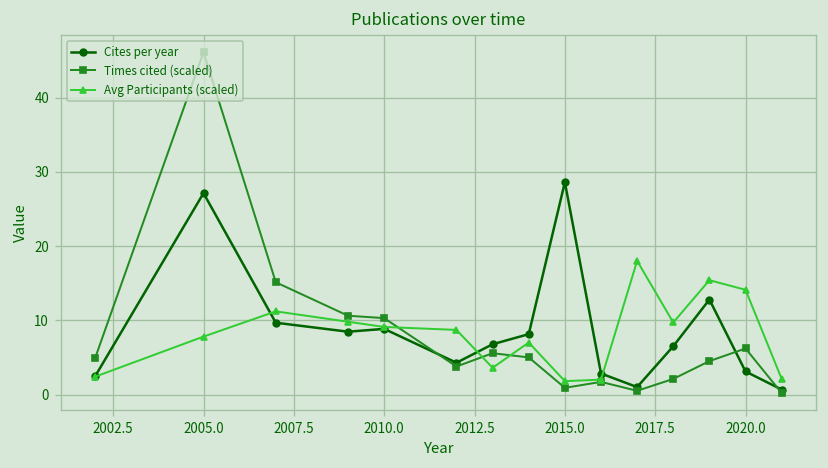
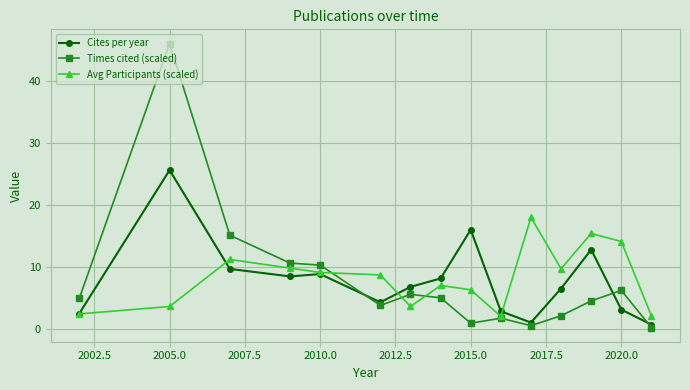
  {
    "Cites per year": {
-     "2005.0": 27,
-     "2015.0": 29,
+     "2005.0": 26,
+     "2015.0": 16,
      "2020.0": 3
    },
    "Times cited (scaled)": {
      "2010.0": 10,
      "2015.0": 1,
      "2020.0": 6
    },
    "Avg Participants (scaled)": {
-     "2005.0": 8,
-     "2015.0": 2,
+     "2005.0": 4,
+     "2015.0": 6,
      "2020.0": 14
    }
  }
